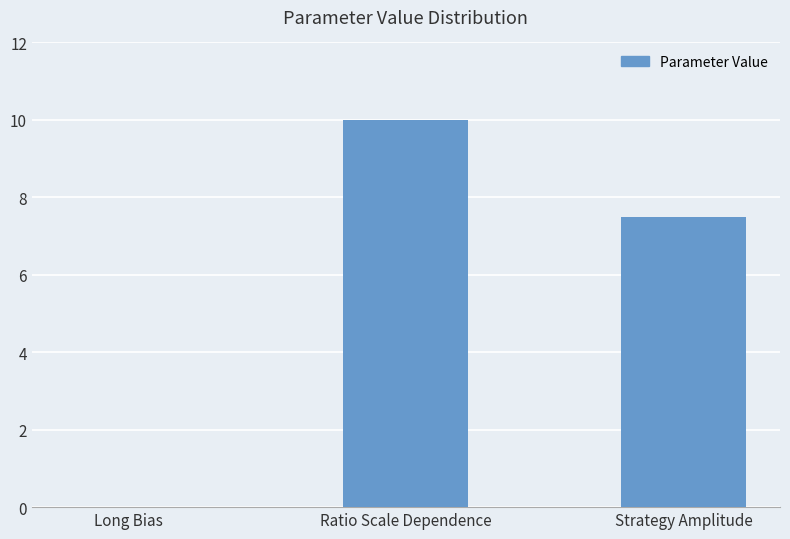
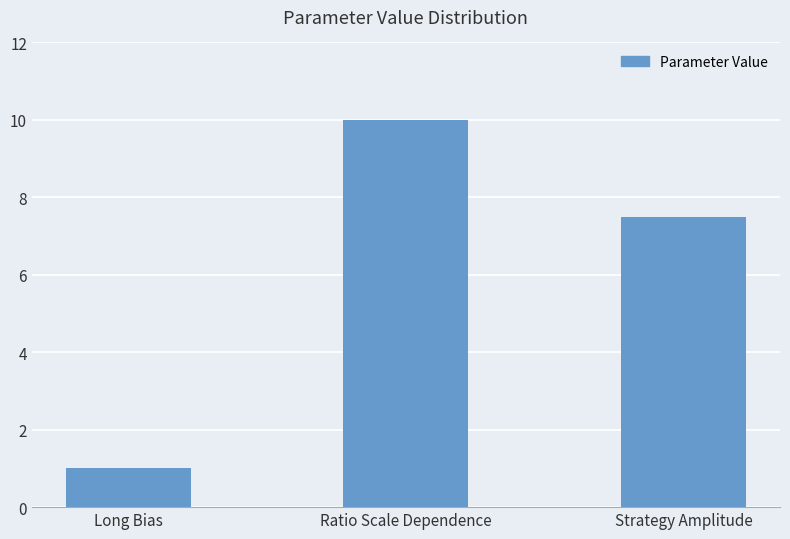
  {
-   "Long Bias": 0,
+   "Long Bias": 1,
    "Ratio Scale Dependence": 10,
    "Strategy Amplitude": 7.5
  }
